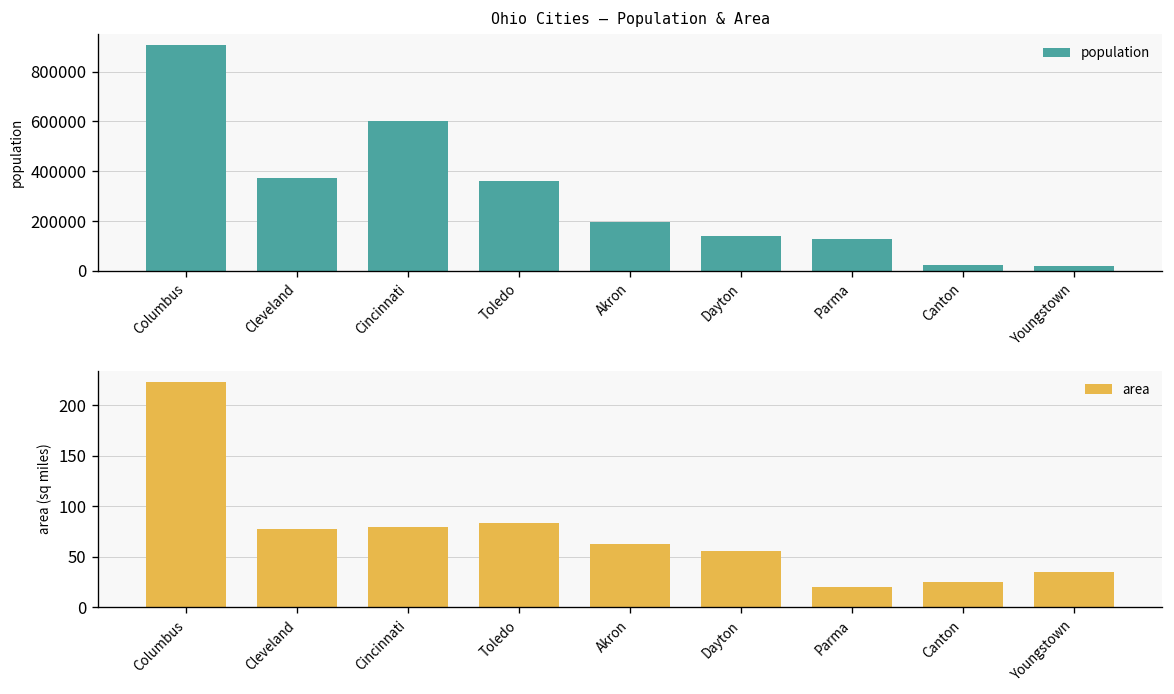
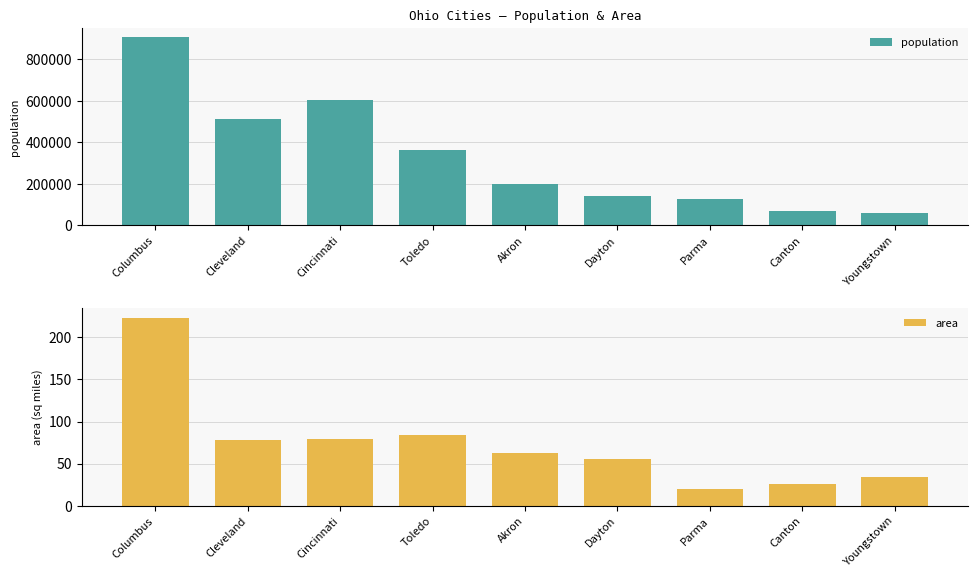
  {
    "Ohio Cities – Population & Area": {
      "Columbus": 910000,
-     "Cleveland": 370000,
+     "Cleveland": 510000,
      "Cincinnati": 600000,
      "Toledo": 360000,
      "Akron": 200000,
      "Dayton": 140000,
      "Parma": 130000,
-     "Canton": 20000,
-     "Youngstown": 20000
+     "Canton": 70000,
+     "Youngstown": 60000
    }
  }
